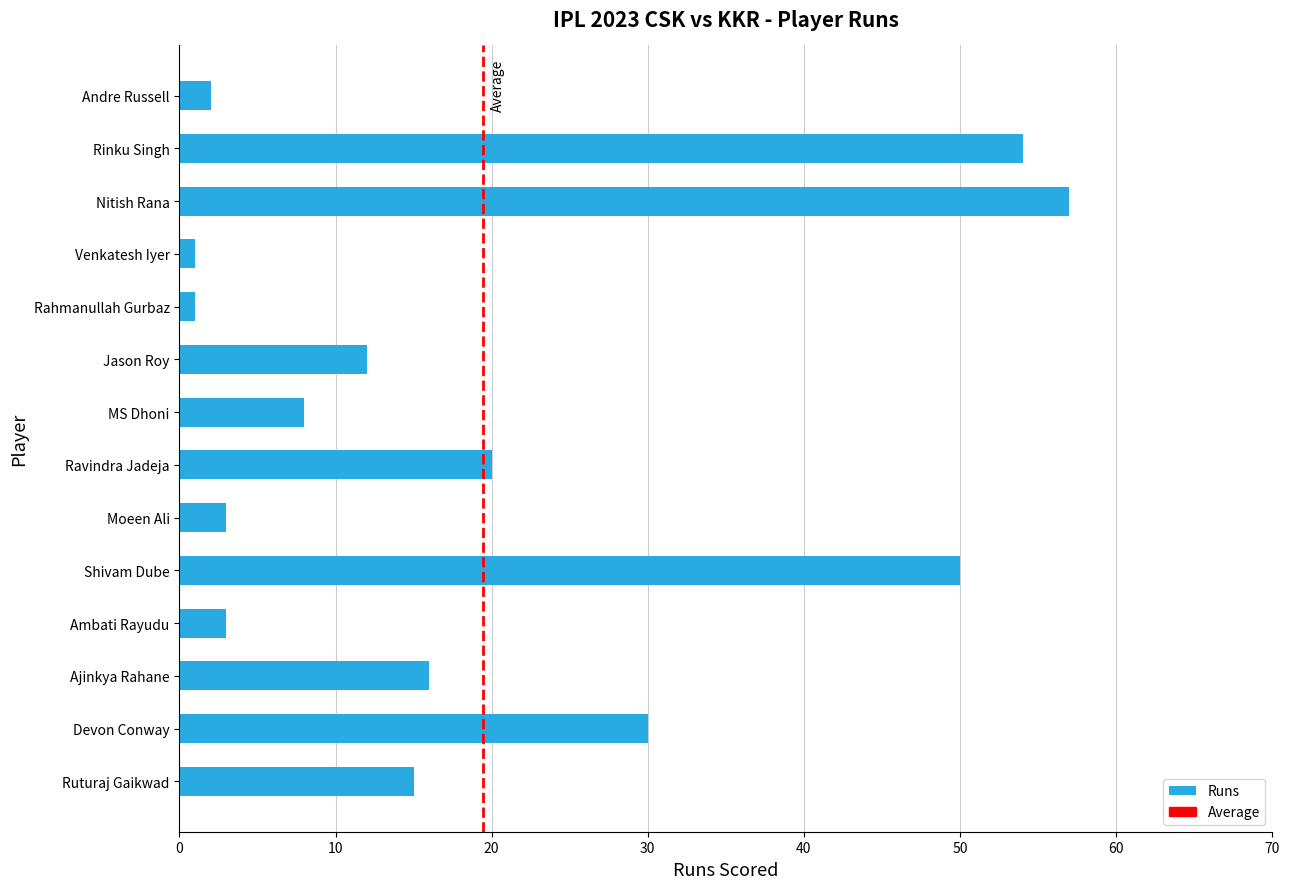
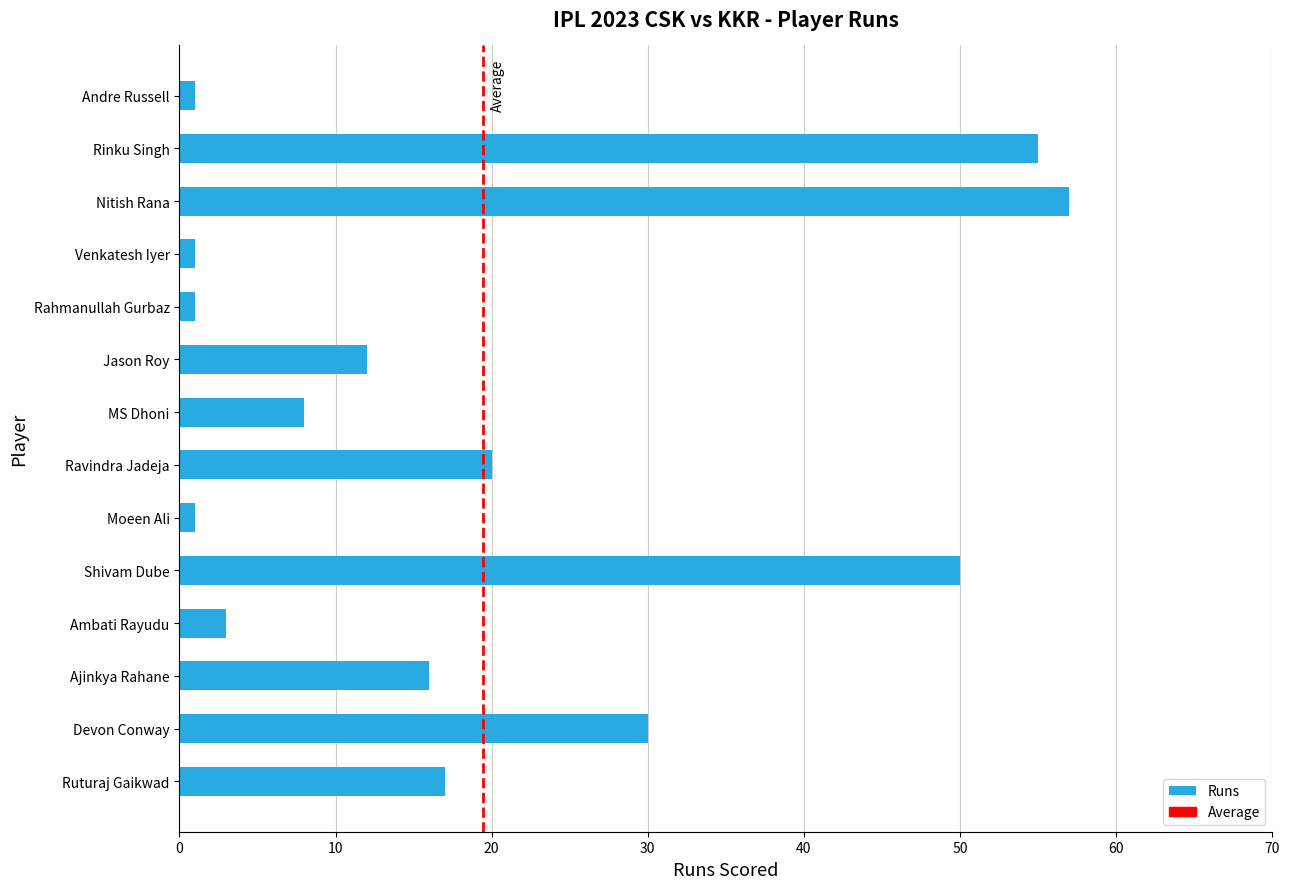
  {
-   "Andre Russell": 2,
-   "Rinku Singh": 54,
+   "Andre Russell": 1,
+   "Rinku Singh": 55,
    "Nitish Rana": 57,
    "Venkatesh Iyer": 1,
    "Rahmanullah Gurbaz": 1,
    "Jason Roy": 12,
    "MS Dhoni": 8,
    "Ravindra Jadeja": 20,
-   "Moeen Ali": 3,
+   "Moeen Ali": 1,
    "Shivam Dube": 50,
    "Ambati Rayudu": 3,
    "Ajinkya Rahane": 16,
    "Devon Conway": 30,
-   "Ruturaj Gaikwad": 15
+   "Ruturaj Gaikwad": 17
  }
